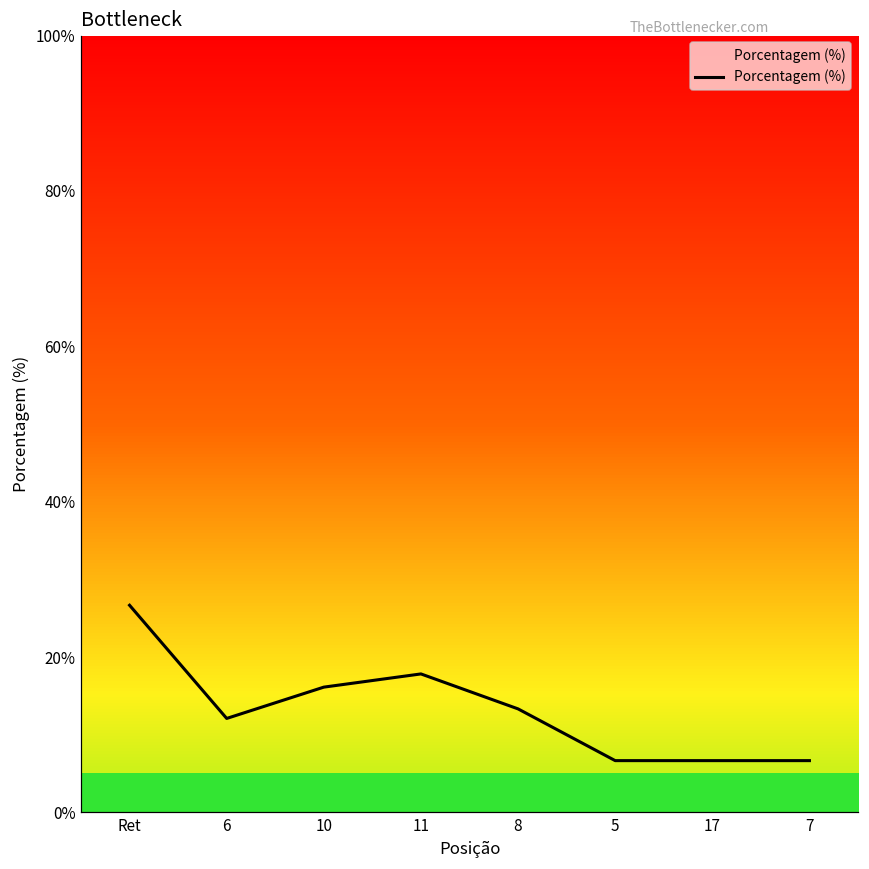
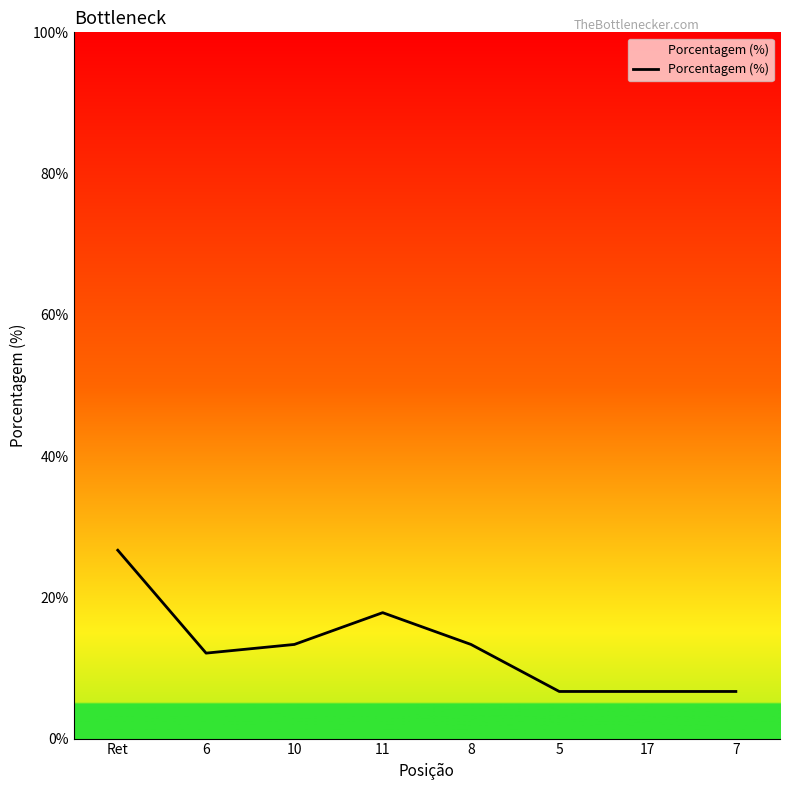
  {
    "Ret": "27%",
    "6": "12%",
-   "10": "16%",
+   "10": "13%",
    "11": "18%",
    "8": "13%",
    "5": "7%",
    "17": "7%",
    "7": "7%"
  }
